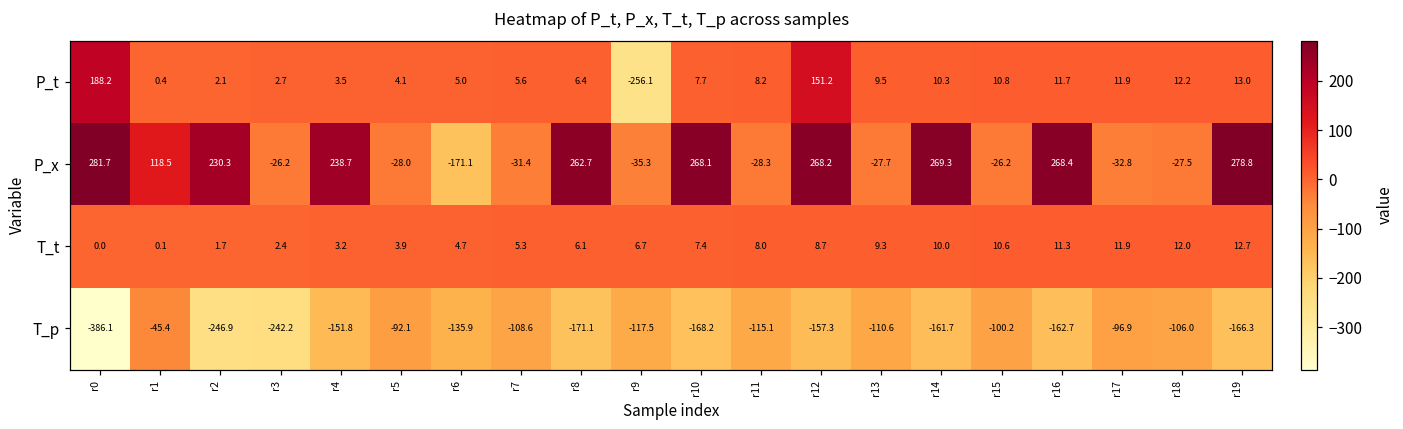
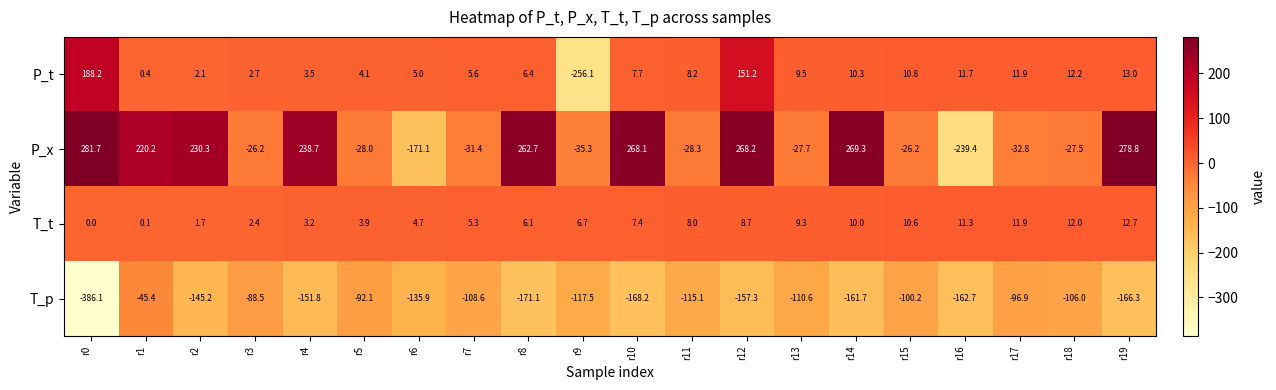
  {
    "P_t": {
      "r0": 188.2,
      "r1": 0.4,
      "r2": 2.1,
      "r3": 2.7,
      "r4": 3.5,
      "r5": 4.1,
      "r6": 5.0,
      "r7": 5.6,
      "r8": 6.4,
      "r9": -256.1,
      "r10": 7.7,
      "r11": 8.2,
      "r12": 151.2,
      "r13": 9.5,
      "r14": 10.3,
      "r15": 10.8,
      "r16": 11.7,
      "r17": 11.9,
      "r18": 12.2,
      "r19": 13.0
    },
    "P_x": {
      "r0": 281.7,
-     "r1": 118.5,
+     "r1": 220.2,
      "r2": 230.3,
      "r3": -26.2,
      "r4": 238.7,
      "r5": -28.0,
      "r6": -171.1,
      "r7": -31.4,
      "r8": 262.7,
      "r9": -35.3,
      "r10": 268.1,
      "r11": -28.3,
      "r12": 268.2,
      "r13": -27.7,
      "r14": 269.3,
      "r15": -26.2,
-     "r16": 268.4,
+     "r16": -239.4,
      "r17": -32.8,
      "r18": -27.5,
      "r19": 278.8
    },
    "T_t": {
      "r0": 0.0,
      "r1": 0.1,
      "r2": 1.7,
      "r3": 2.4,
      "r4": 3.2,
      "r5": 3.9,
      "r6": 4.7,
      "r7": 5.3,
      "r8": 6.1,
      "r9": 6.7,
      "r10": 7.4,
      "r11": 8.0,
      "r12": 8.7,
      "r13": 9.3,
      "r14": 10.0,
      "r15": 10.6,
      "r16": 11.3,
      "r17": 11.9,
      "r18": 12.0,
      "r19": 12.7
    },
    "T_p": {
      "r0": -386.1,
      "r1": -45.4,
-     "r2": -246.9,
-     "r3": -242.2,
+     "r2": -145.2,
+     "r3": -88.5,
      "r4": -151.8,
      "r5": -92.1,
      "r6": -135.9,
      "r7": -108.6,
      "r8": -171.1,
      "r9": -117.5,
      "r10": -168.2,
      "r11": -115.1,
      "r12": -157.3,
      "r13": -110.6,
      "r14": -161.7,
      "r15": -100.2,
      "r16": -162.7,
      "r17": -96.9,
      "r18": -106.0,
      "r19": -166.3
    }
  }
